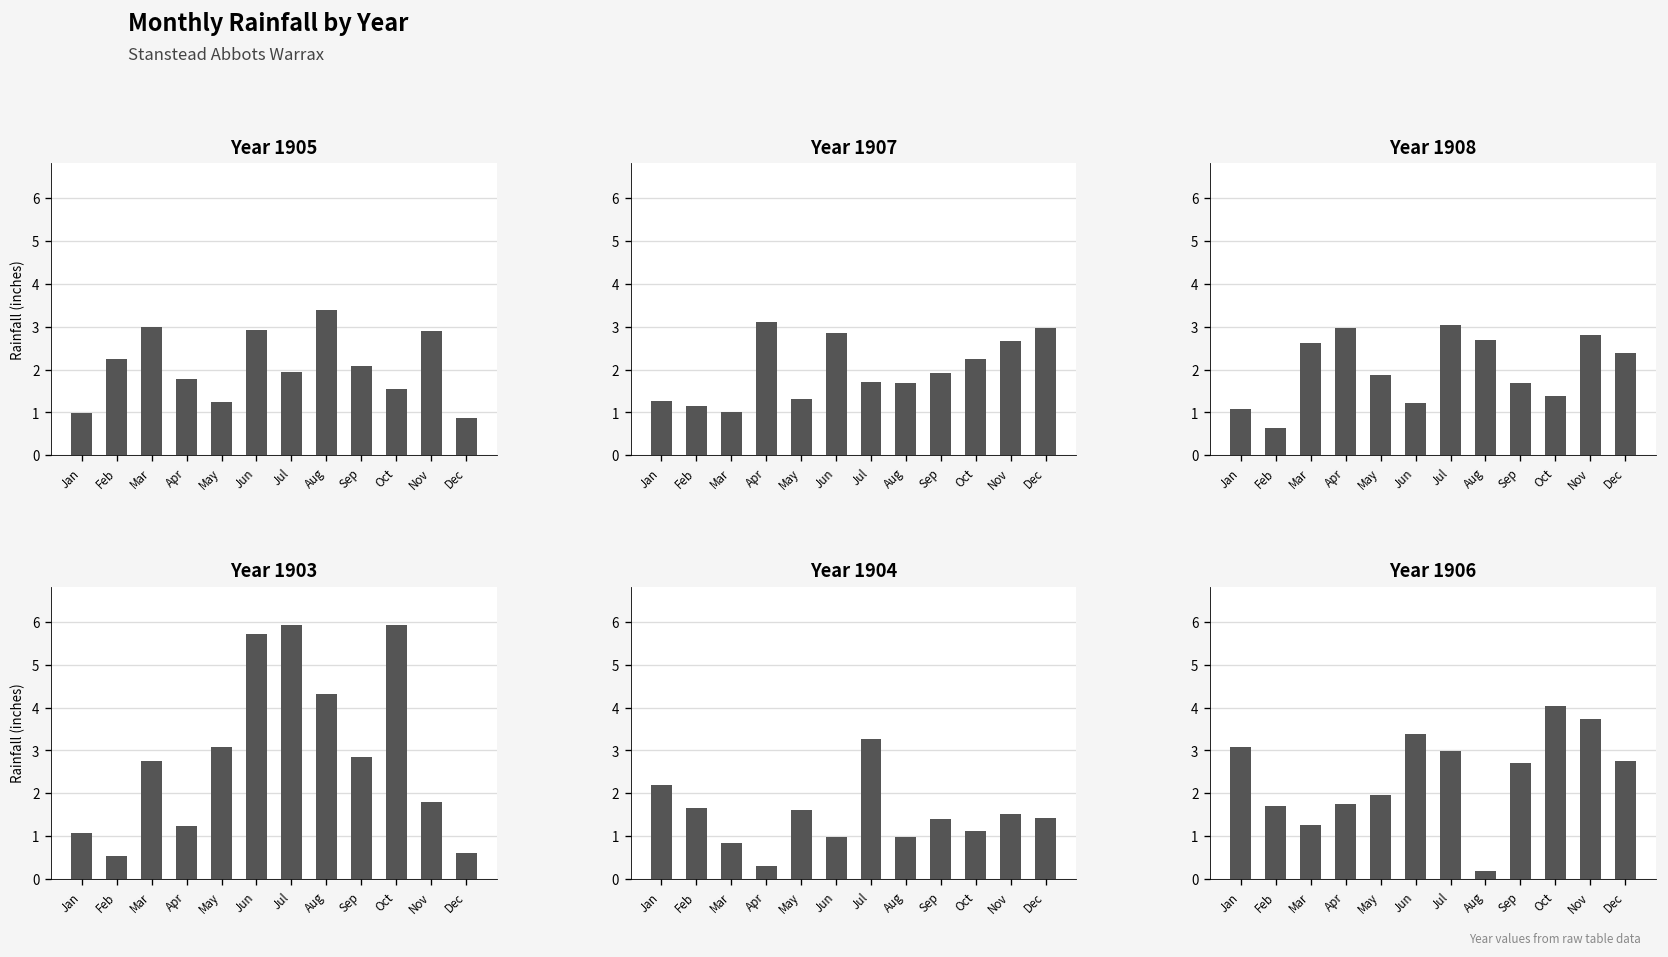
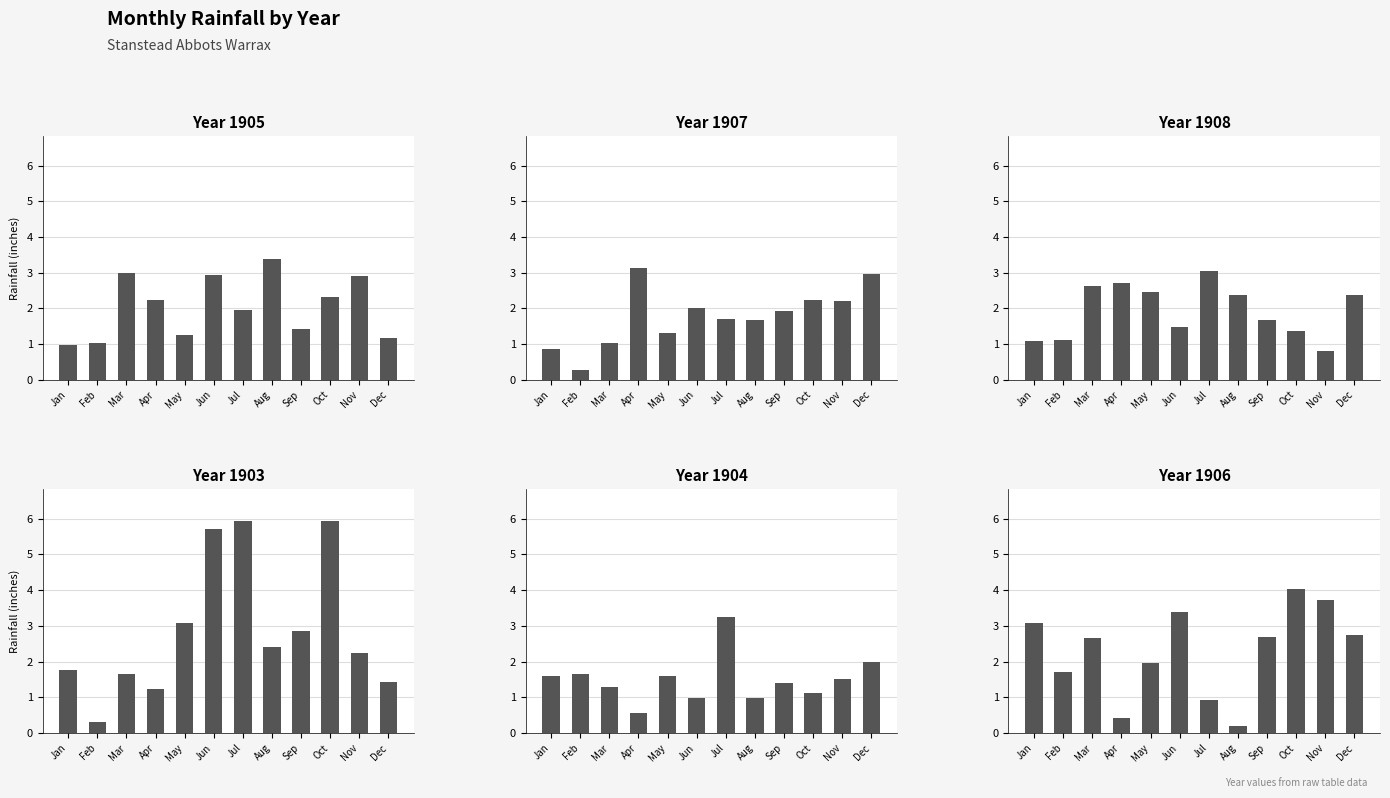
  {
    "Year 1905": {
      "Jan": 1.0,
-     "Feb": 2.2,
+     "Feb": 1.0,
      "Mar": 3.0,
-     "Apr": 1.8,
+     "Apr": 2.3,
      "May": 1.3,
      "Jun": 2.9,
      "Jul": 2.0,
      "Aug": 3.4,
-     "Sep": 2.1,
-     "Oct": 1.6,
+     "Sep": 1.4,
+     "Oct": 2.3,
      "Nov": 2.9,
-     "Dec": 0.9
+     "Dec": 1.2
    },
    "Year 1907": {
-     "Jan": 1.3,
-     "Feb": 1.1,
+     "Jan": 0.9,
+     "Feb": 0.3,
      "Mar": 1.0,
      "Apr": 3.1,
      "May": 1.3,
-     "Jun": 2.9,
+     "Jun": 2.0,
      "Jul": 1.7,
      "Aug": 1.7,
      "Sep": 1.9,
      "Oct": 2.3,
-     "Nov": 2.7,
+     "Nov": 2.2,
      "Dec": 3.0
    },
    "Year 1908": {
      "Jan": 1.1,
-     "Feb": 0.6,
+     "Feb": 1.1,
      "Mar": 2.6,
-     "Apr": 3.0,
-     "May": 1.9,
-     "Jun": 1.2,
+     "Apr": 2.7,
+     "May": 2.5,
+     "Jun": 1.5,
      "Jul": 3.0,
-     "Aug": 2.7,
+     "Aug": 2.4,
      "Sep": 1.7,
      "Oct": 1.4,
-     "Nov": 2.8,
+     "Nov": 0.8,
      "Dec": 2.4
    },
    "Year 1903": {
-     "Jan": 1.1,
-     "Feb": 0.5,
-     "Mar": 2.8,
+     "Jan": 1.8,
+     "Feb": 0.3,
+     "Mar": 1.7,
      "Apr": 1.2,
      "May": 3.1,
      "Jun": 5.7,
      "Jul": 5.9,
-     "Aug": 4.3,
+     "Aug": 2.4,
      "Sep": 2.9,
      "Oct": 5.9,
-     "Nov": 1.8,
-     "Dec": 0.6
+     "Nov": 2.2,
+     "Dec": 1.4
    },
    "Year 1904": {
-     "Jan": 2.2,
+     "Jan": 1.6,
      "Feb": 1.7,
-     "Mar": 0.9,
-     "Apr": 0.3,
+     "Mar": 1.3,
+     "Apr": 0.6,
      "May": 1.6,
      "Jun": 1.0,
      "Jul": 3.3,
      "Aug": 1.0,
      "Sep": 1.4,
      "Oct": 1.1,
      "Nov": 1.5,
-     "Dec": 1.4
+     "Dec": 2.0
    },
    "Year 1906": {
      "Jan": 3.1,
      "Feb": 1.7,
-     "Mar": 1.3,
-     "Apr": 1.7,
+     "Mar": 2.7,
+     "Apr": 0.4,
      "May": 2.0,
      "Jun": 3.4,
-     "Jul": 3.0,
+     "Jul": 0.9,
      "Aug": 0.2,
      "Sep": 2.7,
      "Oct": 4.0,
      "Nov": 3.7,
      "Dec": 2.8
    }
  }
